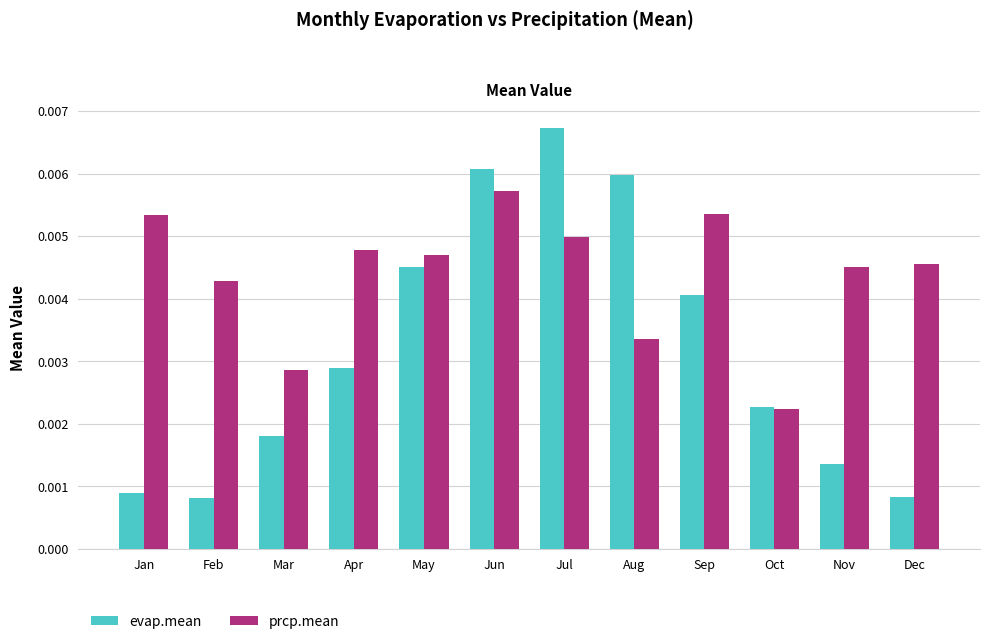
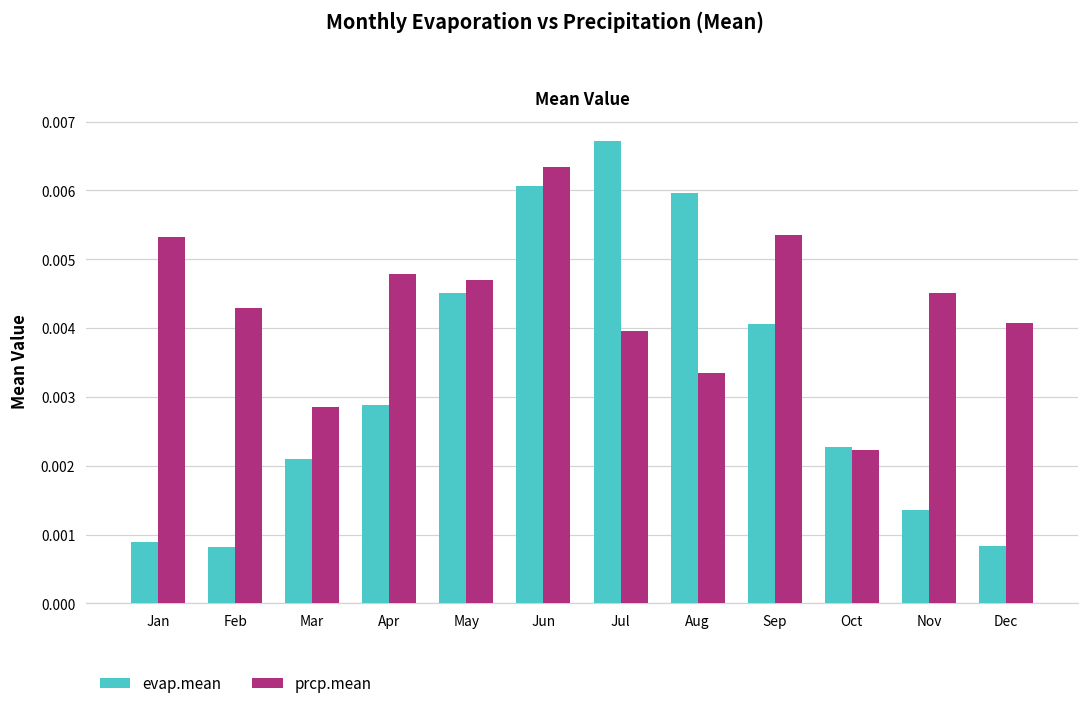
  {
    "evap.mean": {
      "Jan": 0.0009,
      "Feb": 0.0008,
-     "Mar": 0.0018,
+     "Mar": 0.0021,
      "Apr": 0.0029,
      "May": 0.0045,
      "Jun": 0.0061,
      "Jul": 0.0067,
      "Aug": 0.0060,
      "Sep": 0.0041,
      "Oct": 0.0023,
      "Nov": 0.0014,
      "Dec": 0.0008
    },
    "prcp.mean": {
      "Jan": 0.0053,
      "Feb": 0.0043,
      "Mar": 0.0029,
      "Apr": 0.0048,
      "May": 0.0047,
-     "Jun": 0.0057,
-     "Jul": 0.0050,
+     "Jun": 0.0063,
+     "Jul": 0.0040,
      "Aug": 0.0034,
      "Sep": 0.0054,
      "Oct": 0.0022,
      "Nov": 0.0045,
-     "Dec": 0.0046
+     "Dec": 0.0041
    }
  }
